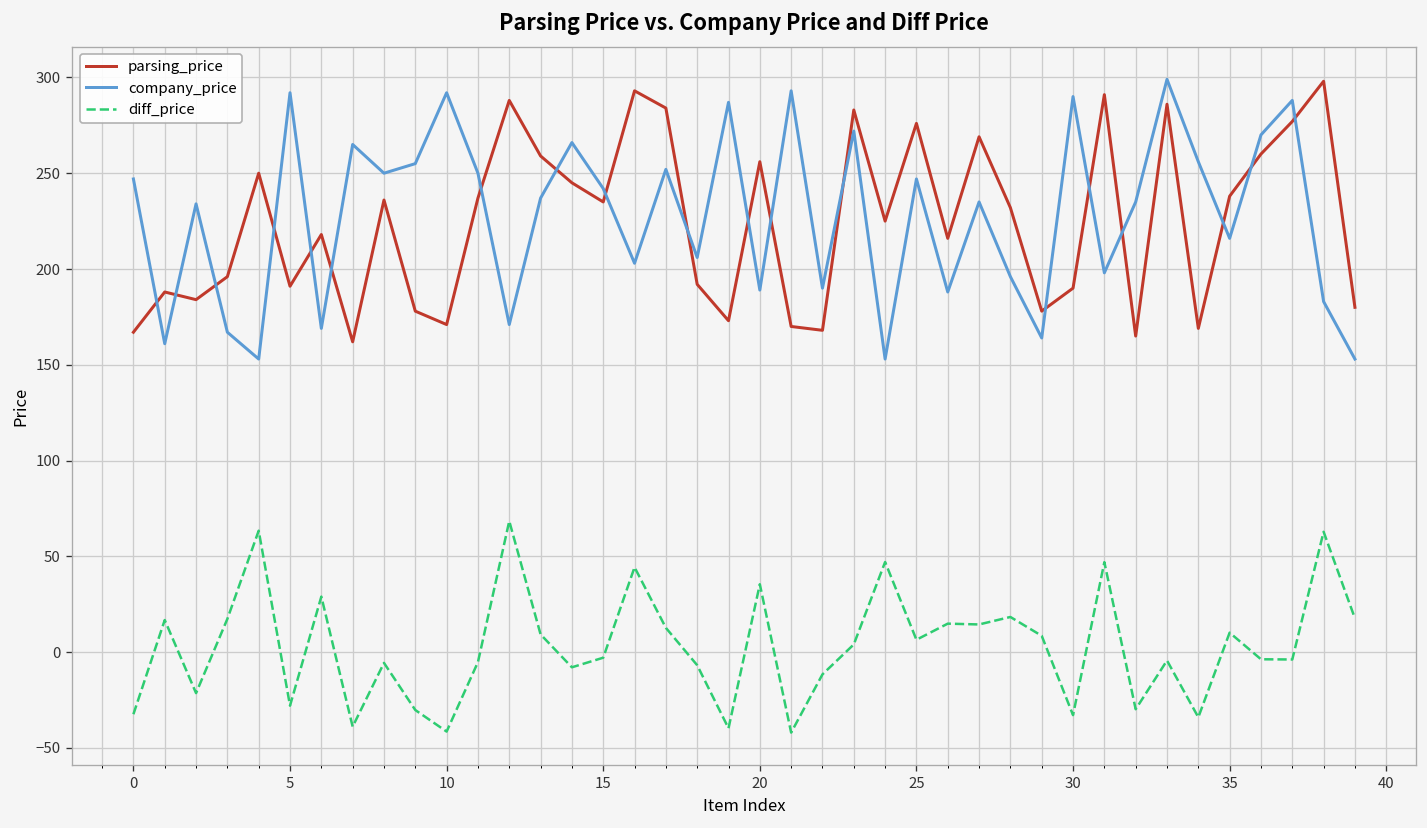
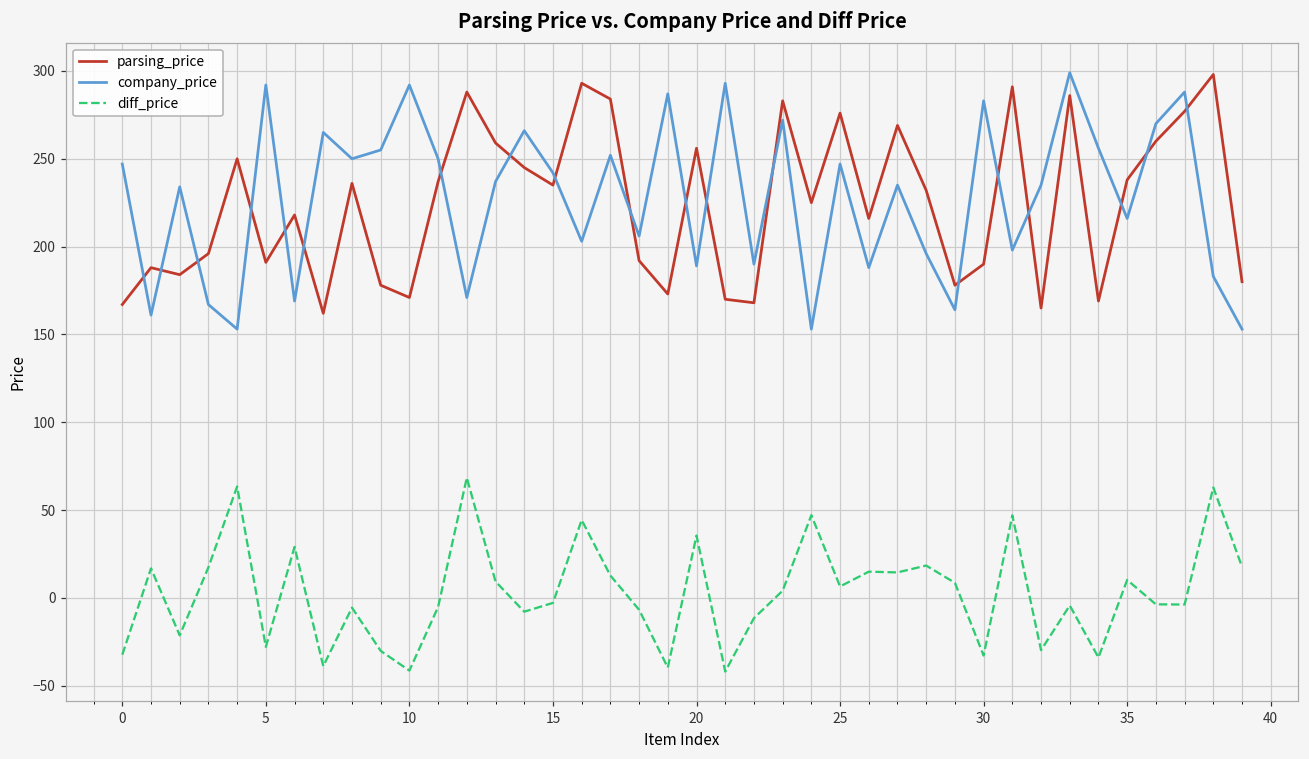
  {
    "parsing_price": {
      "0": 167,
      "5": 191,
      "10": 171,
      "15": 235,
      "20": 256,
      "25": 276,
      "30": 190,
      "35": 238
    },
    "company_price": {
      "0": 247,
      "5": 292,
      "10": 292,
      "15": 242,
      "20": 189,
      "25": 247,
-     "30": 290,
+     "30": 283,
      "35": 216
    },
    "diff_price": {
      "0": -32,
      "5": -28,
      "10": -41,
      "15": -3,
      "20": 35,
      "25": 6,
      "30": -33,
      "35": 10
    }
  }
